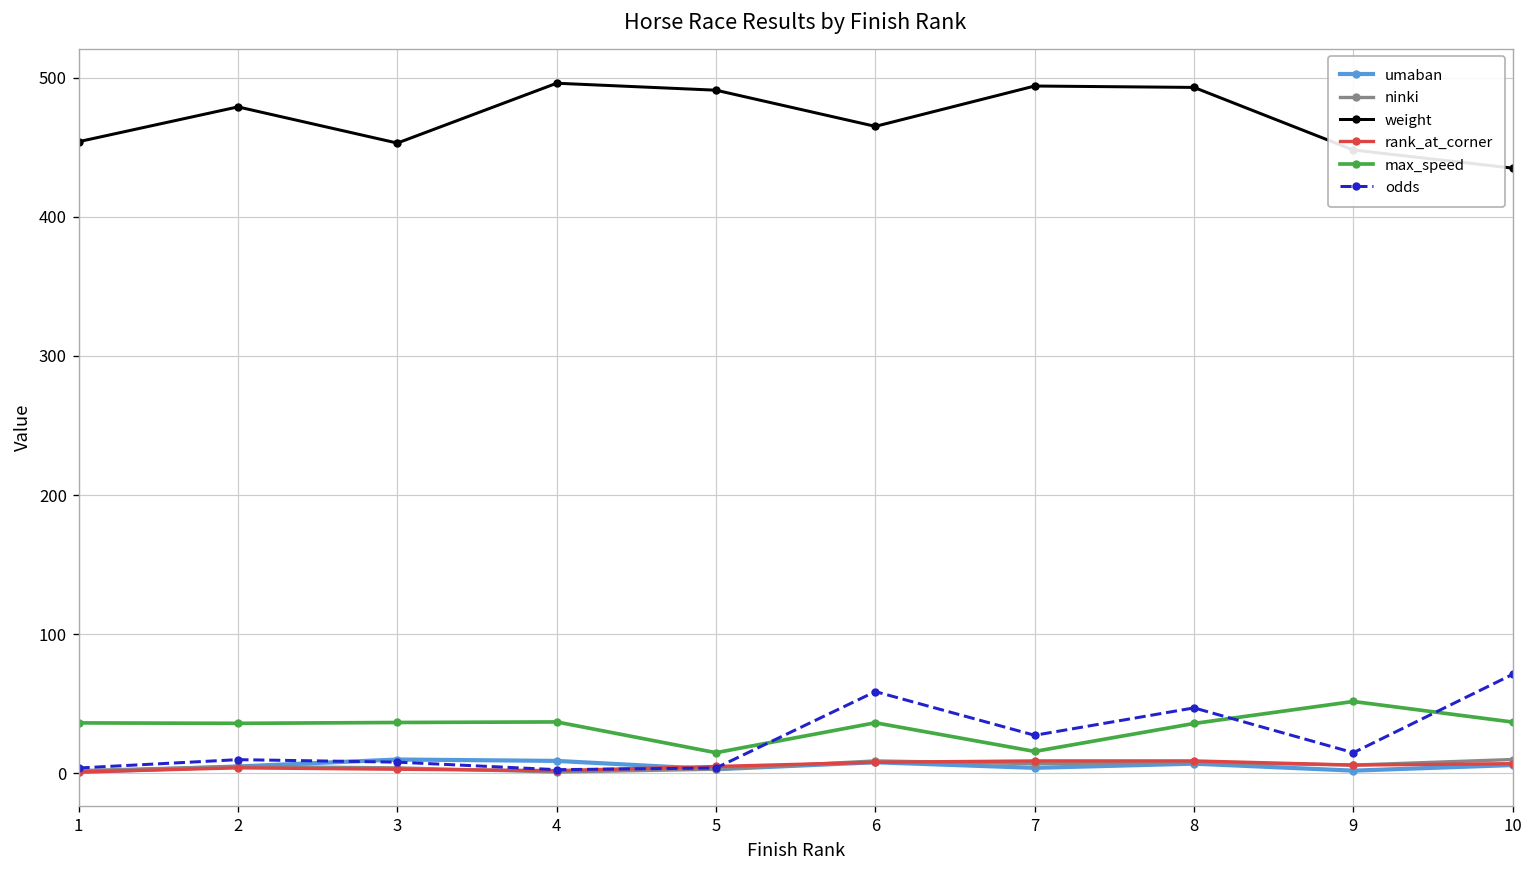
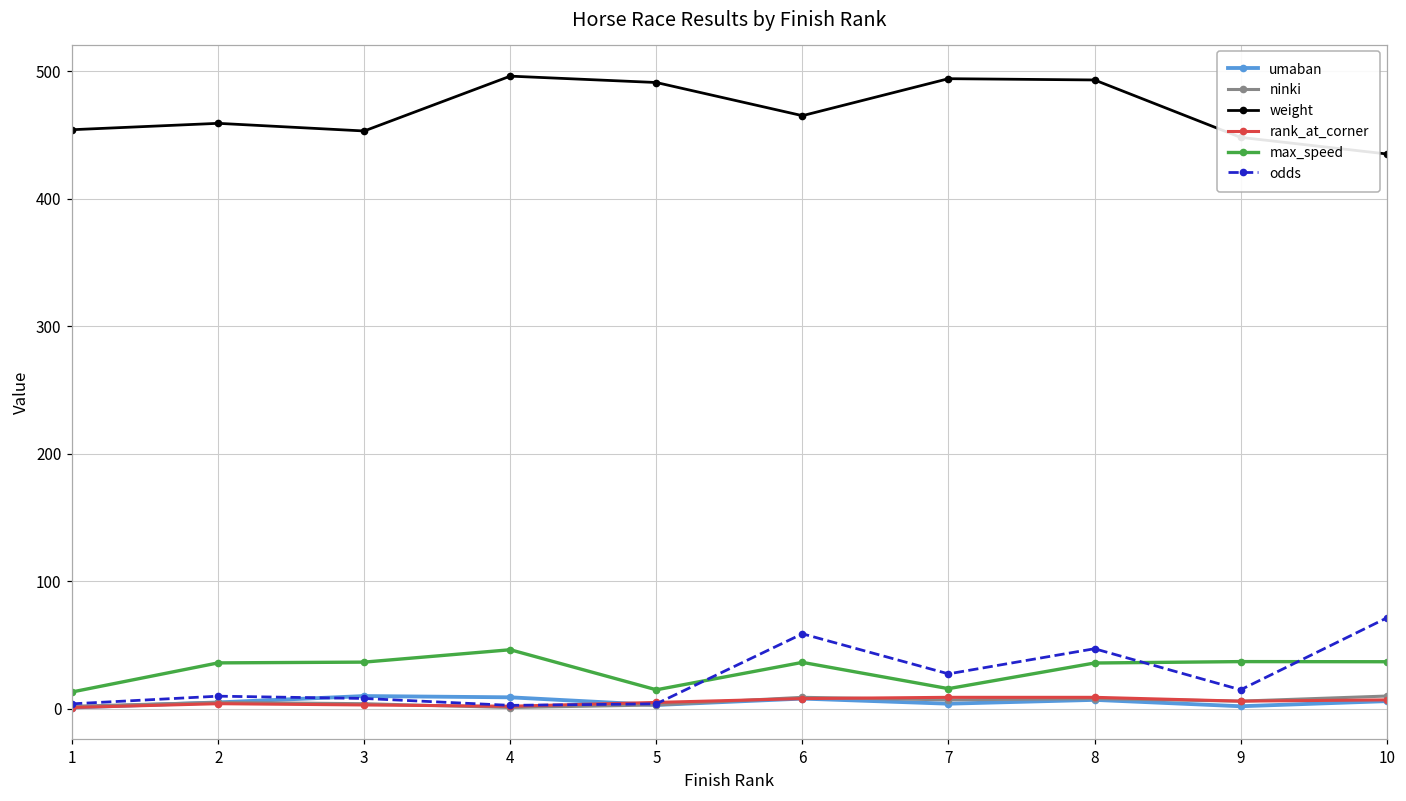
  {
    "umaban": {
      "4": 9,
      "7": 4,
      "9": 2
    },
    "ninki": {
      "10": 10
    },
    "weight": {
      "1": 454,
-     "2": 479,
+     "2": 459,
      "3": 453,
      "4": 496,
      "5": 491,
      "6": 465,
      "7": 494,
      "8": 493,
      "10": 435
    },
    "max_speed": {
-     "1": 36,
+     "1": 13,
      "2": 36,
      "3": 37,
-     "4": 37,
+     "4": 46,
      "5": 15,
      "6": 36,
      "7": 16,
      "8": 36,
-     "9": 52,
+     "9": 37,
      "10": 37
    },
    "odds": {
      "2": 10,
      "6": 59,
      "7": 27,
      "8": 47,
      "9": 15,
      "10": 71
    }
  }
